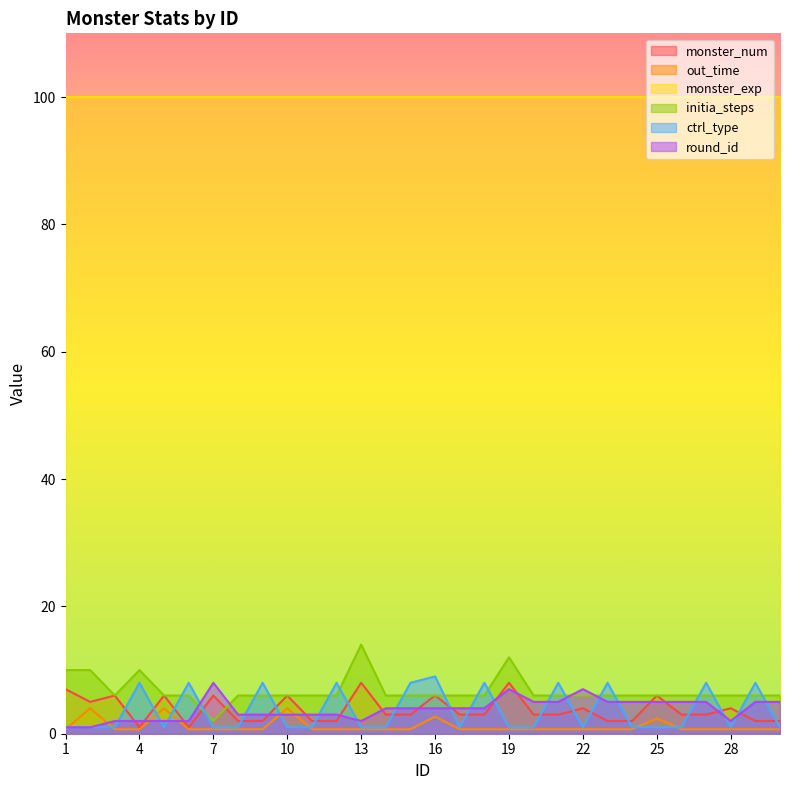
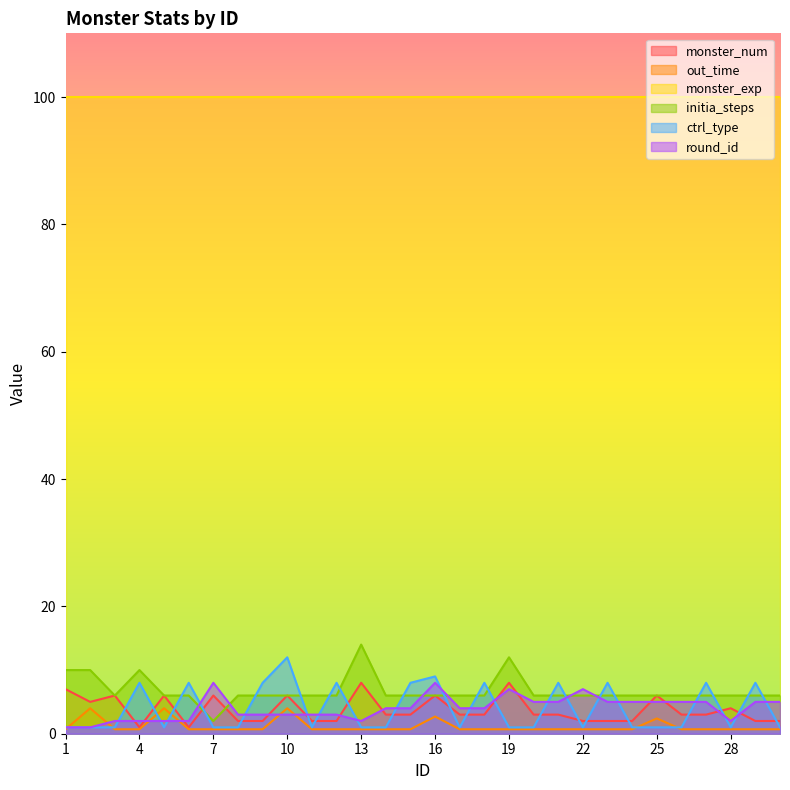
  {
    "monster_num": {
      "1": 7,
      "7": 6,
      "13": 8,
      "19": 8,
-     "22": 4,
+     "22": 2,
      "28": 4
    },
    "out_time": {
      "10": 4,
      "16": 3,
      "25": 2
    },
    "monster_exp": {
      "1": 100,
      "4": 100,
      "7": 100,
      "10": 100,
      "13": 100,
      "16": 100,
      "19": 100,
      "22": 100
    },
    "initia_steps": {
      "1": 10,
      "4": 10,
      "7": 2,
      "13": 14,
      "19": 12,
      "22": 6,
      "28": 6
    },
    "ctrl_type": {
      "4": 8,
-     "10": 1,
+     "10": 12,
      "16": 9,
      "25": 1
    },
    "round_id": {
      "4": 2,
      "7": 8,
      "10": 3,
      "13": 2,
-     "16": 4,
+     "16": 8,
      "19": 7,
      "22": 7,
      "25": 5,
      "28": 2
    }
  }
